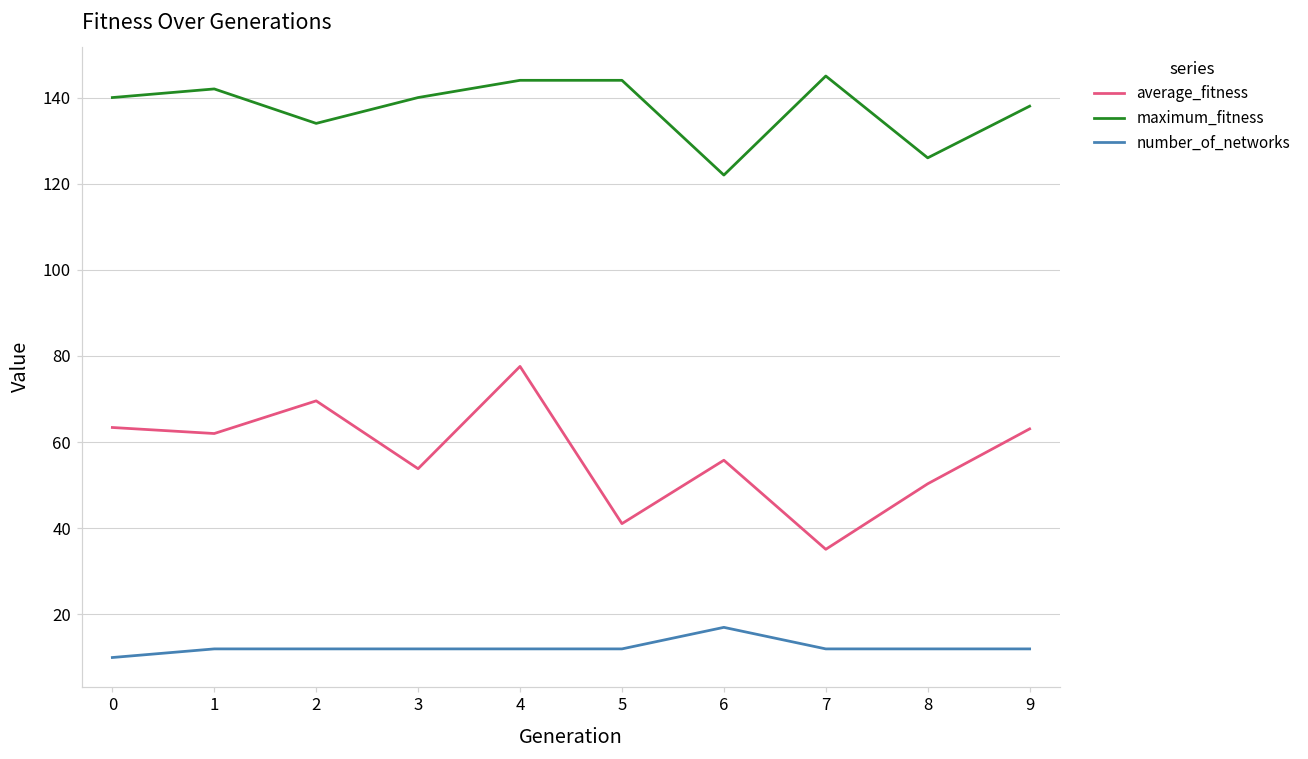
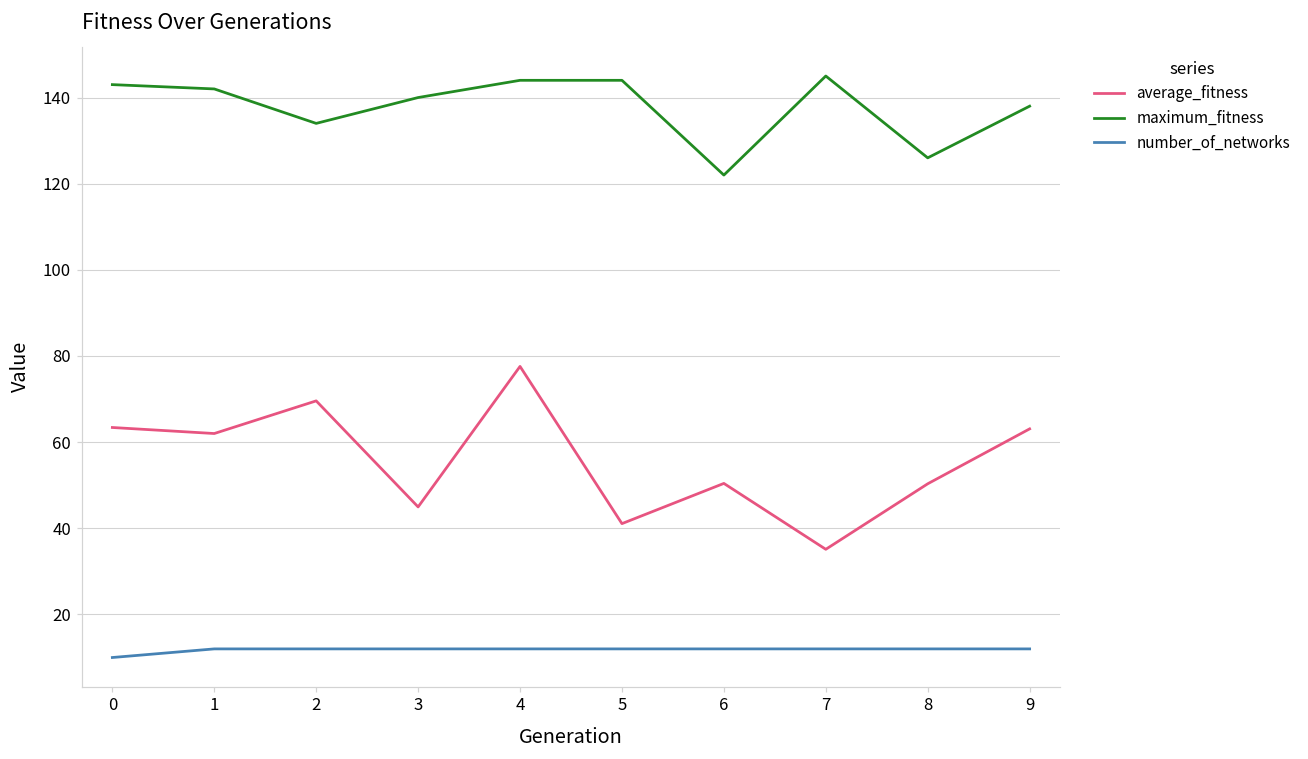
  {
    "average_fitness": {
      "0": 63,
      "1": 62,
      "2": 70,
-     "3": 54,
+     "3": 45,
      "4": 78,
      "5": 41,
-     "6": 56,
+     "6": 50,
      "7": 35,
      "8": 50,
      "9": 63
    },
    "maximum_fitness": {
-     "0": 140,
+     "0": 143,
      "1": 142,
      "2": 134,
      "3": 140,
      "4": 144,
      "5": 144,
      "6": 122,
      "7": 145,
      "8": 126,
      "9": 138
    },
    "number_of_networks": {
      "0": 10,
      "1": 12,
      "2": 12,
      "3": 12,
      "4": 12,
      "5": 12,
-     "6": 17,
+     "6": 12,
      "7": 12,
      "8": 12,
      "9": 12
    }
  }
